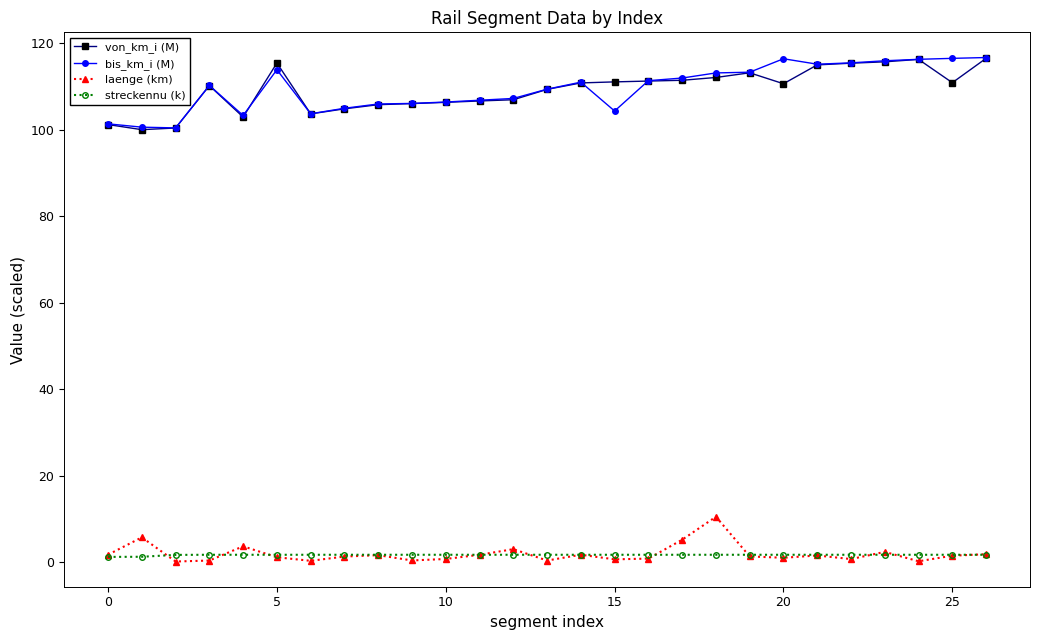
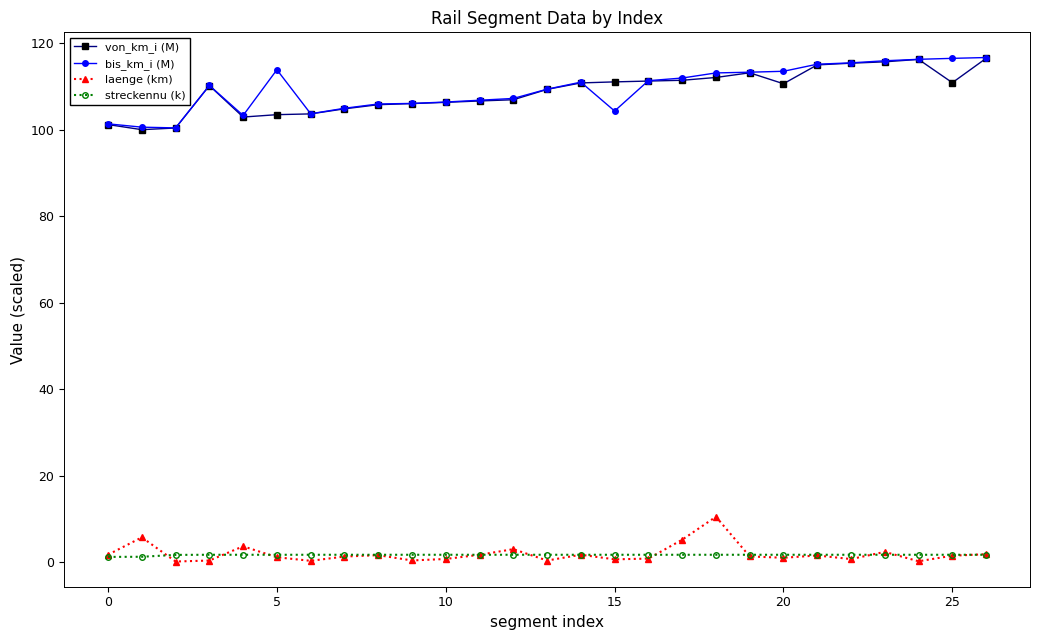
  {
    "von_km_i (M)": {
-     "5": 115,
+     "5": 103,
      "15": 111,
      "20": 111,
      "25": 111
    },
    "bis_km_i (M)": {
      "5": 114,
      "15": 104,
-     "20": 116,
+     "20": 114,
      "25": 117
    },
    "laenge (km)": {
      "10": 1,
      "15": 1,
      "20": 1
    },
    "streckennu (k)": {
      "10": 2,
      "15": 2,
      "20": 2
    }
  }
